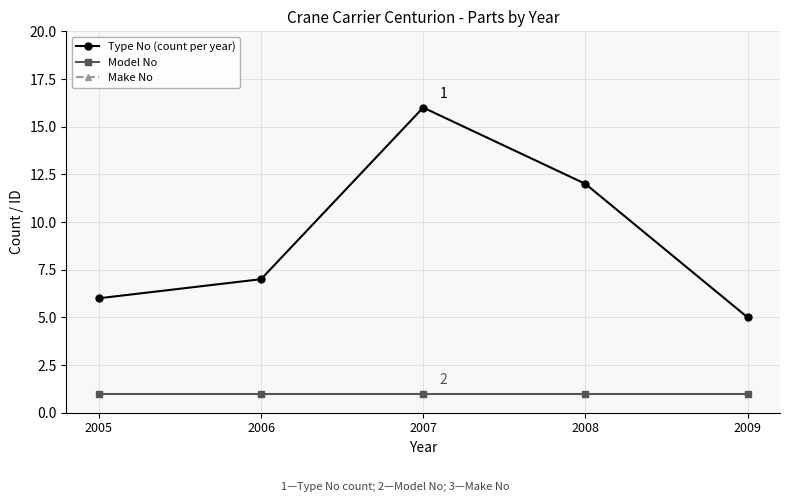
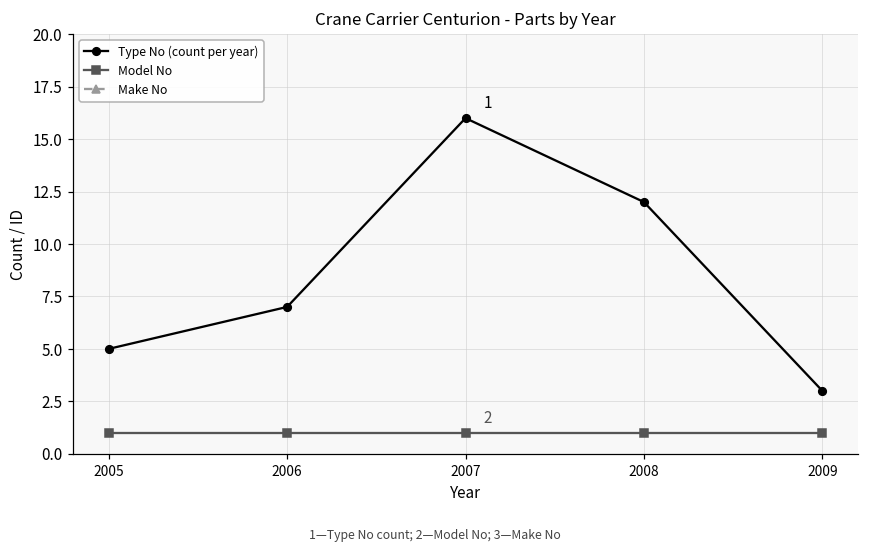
  {
    "Type No (count per year)": {
-     "2005": 6,
+     "2005": 5,
      "2006": 7,
      "2008": 12,
-     "2009": 5
+     "2009": 3
    },
    "Model No": {
      "2005": 1,
      "2006": 1,
      "2008": 1,
      "2009": 1
    }
  }
